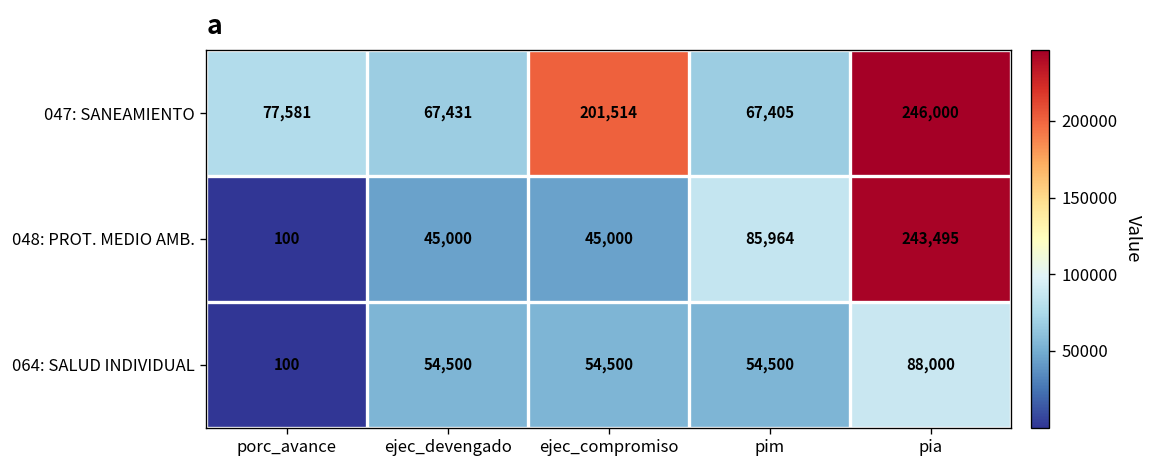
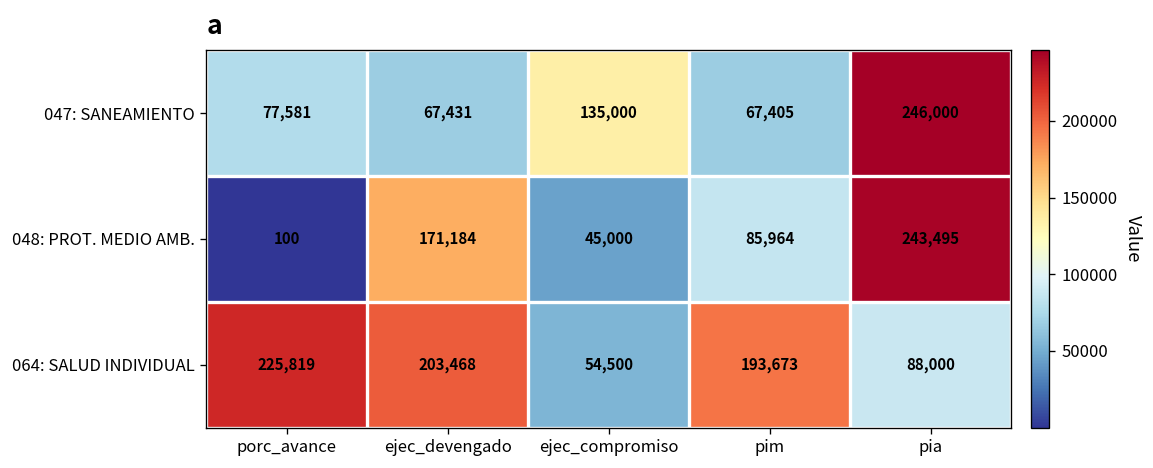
  {
    "047: SANEAMIENTO": {
      "porc_avance": "77,581",
      "ejec_devengado": "67,431",
-     "ejec_compromiso": "201,514",
+     "ejec_compromiso": "135,000",
      "pim": "67,405",
      "pia": "246,000"
    },
    "048: PROT. MEDIO AMB.": {
      "porc_avance": "100",
-     "ejec_devengado": "45,000",
+     "ejec_devengado": "171,184",
      "ejec_compromiso": "45,000",
      "pim": "85,964",
      "pia": "243,495"
    },
    "064: SALUD INDIVIDUAL": {
-     "porc_avance": "100",
-     "ejec_devengado": "54,500",
+     "porc_avance": "225,819",
+     "ejec_devengado": "203,468",
      "ejec_compromiso": "54,500",
-     "pim": "54,500",
+     "pim": "193,673",
      "pia": "88,000"
    }
  }
